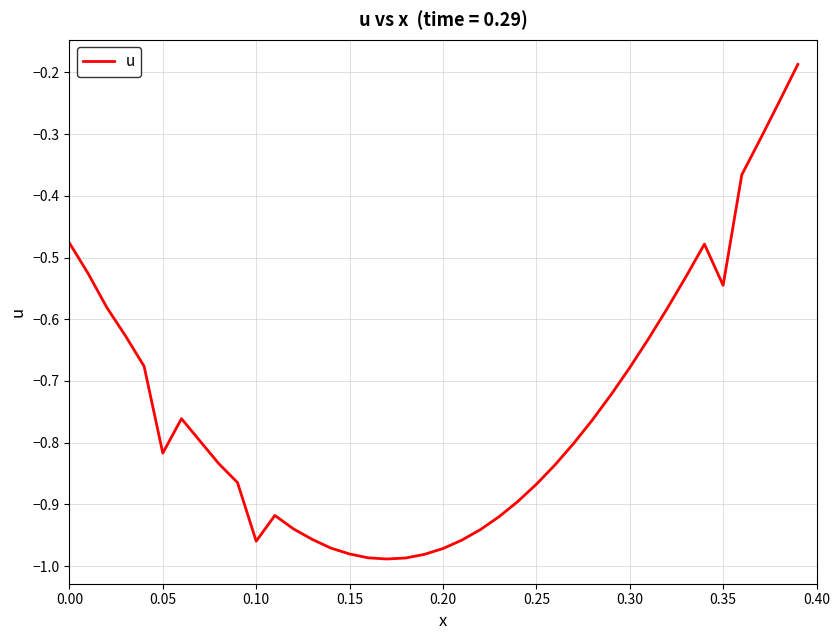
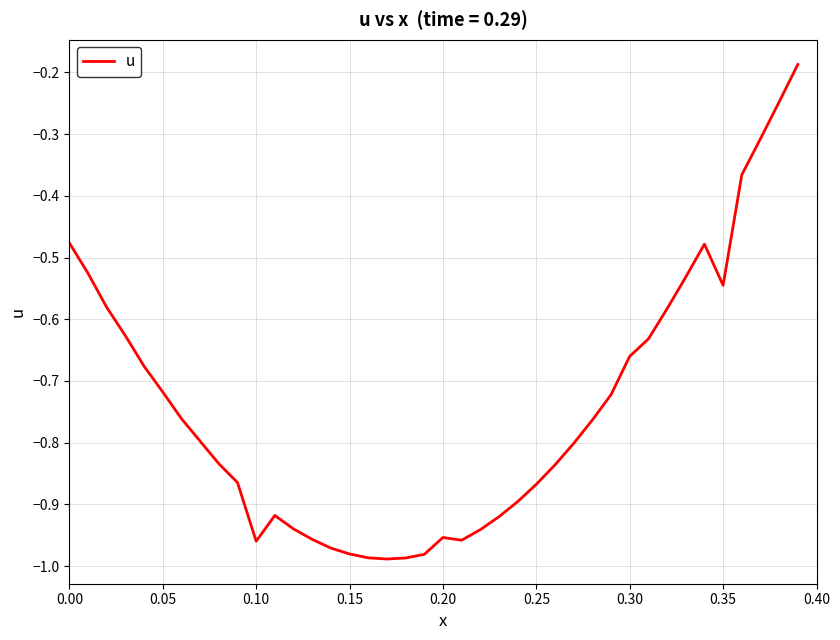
  {
    "0.00": -0.48,
-   "0.05": -0.82,
+   "0.05": -0.72,
    "0.10": -0.96,
    "0.15": -0.98,
-   "0.20": -0.97,
+   "0.20": -0.95,
    "0.25": -0.87,
-   "0.30": -0.68,
+   "0.30": -0.66,
    "0.35": -0.55
  }
